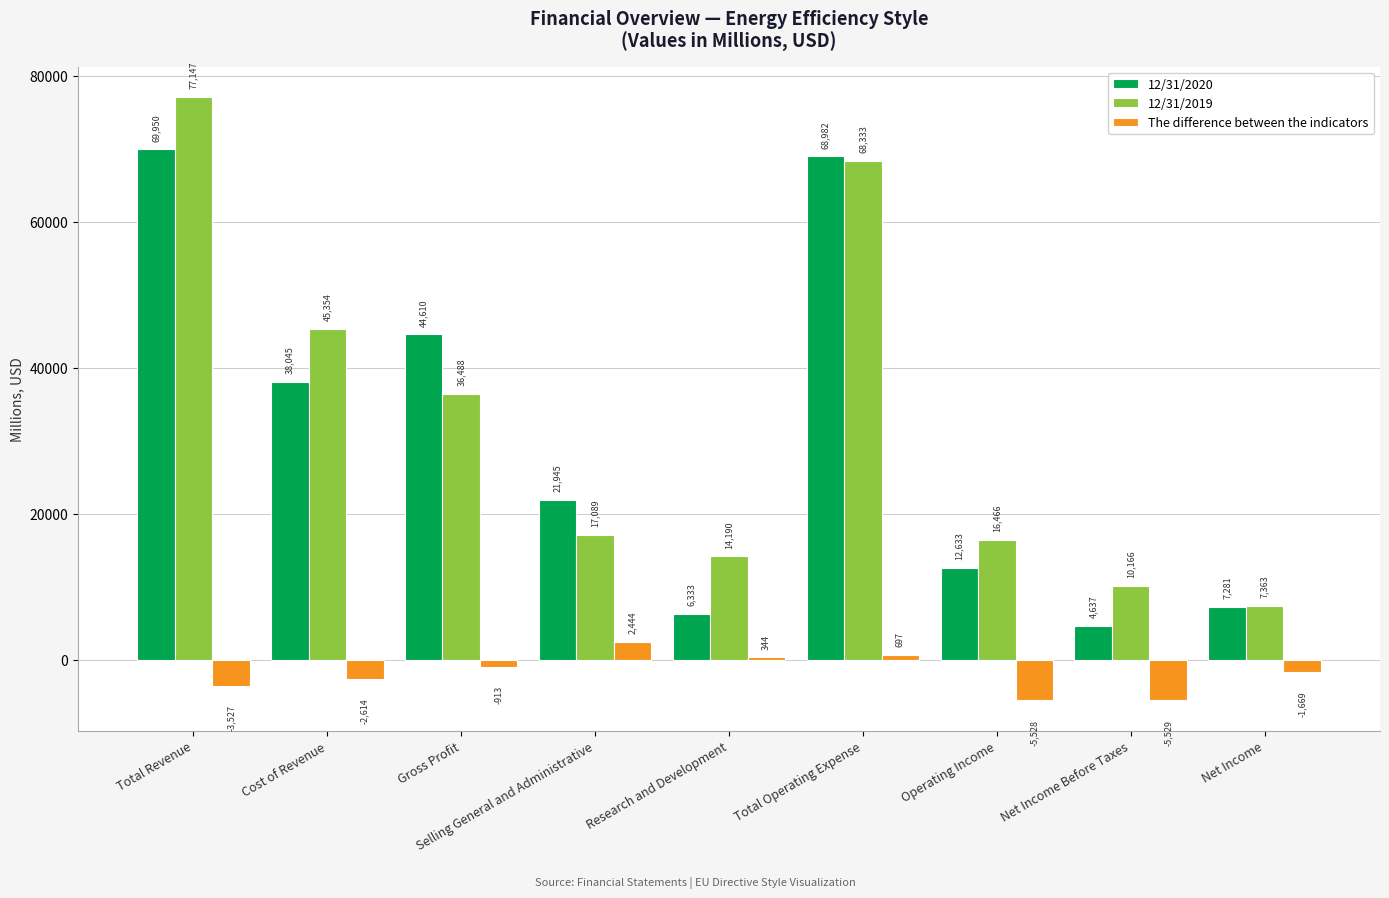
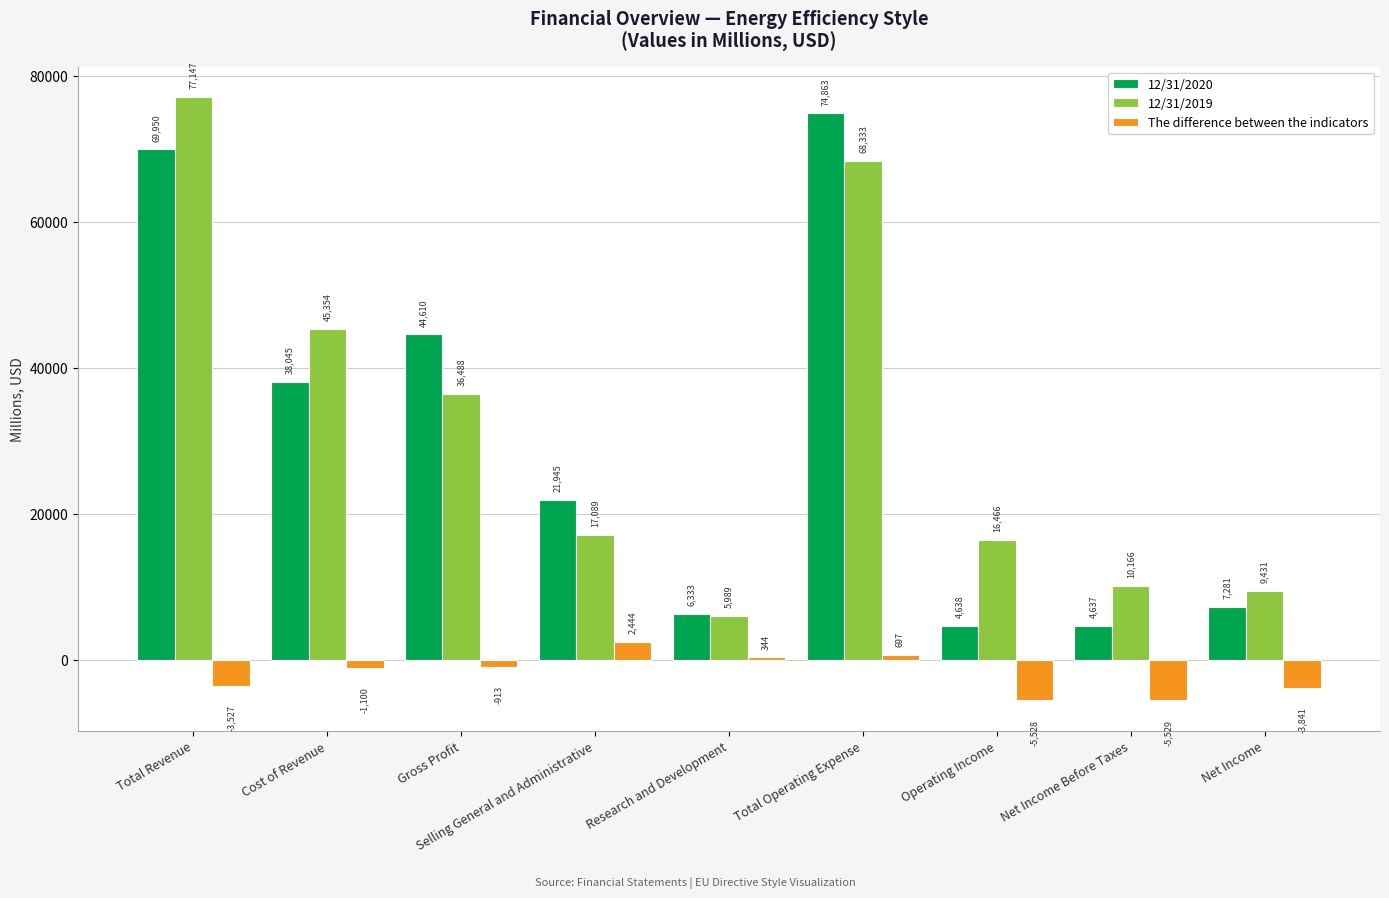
  {
    "12/31/2020": {
      "Total Revenue": "69,950",
      "Cost of Revenue": "38,045",
      "Gross Profit": "44,610",
      "Selling General and Administrative": "21,945",
      "Research and Development": "6,333",
-     "Total Operating Expense": "68,982",
-     "Operating Income": "12,633",
+     "Total Operating Expense": "74,863",
+     "Operating Income": "4,638",
      "Net Income Before Taxes": "4,637",
      "Net Income": "7,281"
    },
    "12/31/2019": {
      "Total Revenue": "77,147",
      "Cost of Revenue": "45,354",
      "Gross Profit": "36,488",
      "Selling General and Administrative": "17,089",
-     "Research and Development": "14,190",
+     "Research and Development": "5,989",
      "Total Operating Expense": "68,333",
      "Operating Income": "16,466",
      "Net Income Before Taxes": "10,166",
-     "Net Income": "7,363"
+     "Net Income": "9,431"
    },
    "The difference between the indicators": {
      "Total Revenue": "-3,527",
-     "Cost of Revenue": "-2,614",
+     "Cost of Revenue": "-1,100",
      "Gross Profit": "-913",
      "Selling General and Administrative": "2,444",
      "Research and Development": "344",
      "Total Operating Expense": "697",
      "Operating Income": "-5,528",
      "Net Income Before Taxes": "-5,529",
-     "Net Income": "-1,669"
+     "Net Income": "-3,841"
    }
  }
